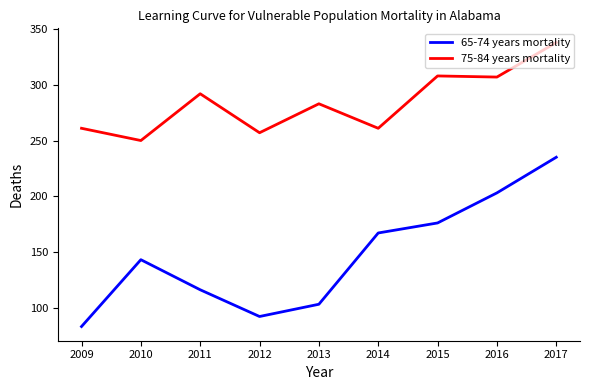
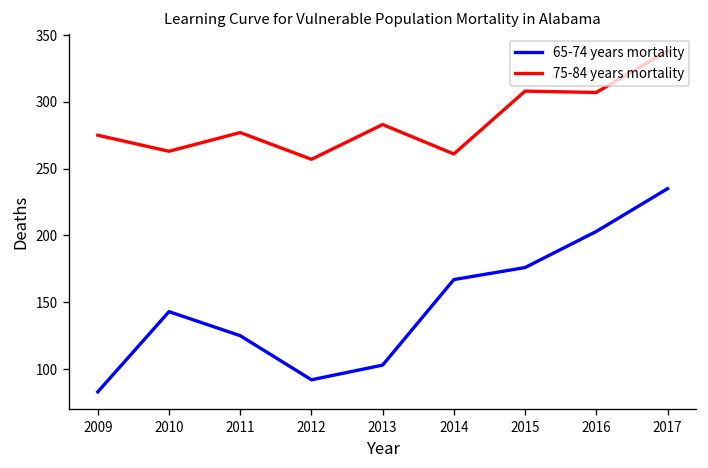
  {
    "65-74 years mortality": {
      "2009": 83,
      "2010": 143,
-     "2011": 116,
+     "2011": 125,
      "2012": 92,
      "2013": 103,
      "2014": 167,
      "2015": 176,
      "2016": 203,
      "2017": 235
    },
    "75-84 years mortality": {
-     "2009": 261,
-     "2010": 250,
-     "2011": 292,
+     "2009": 275,
+     "2010": 263,
+     "2011": 277,
      "2012": 257,
      "2013": 283,
      "2014": 261,
      "2015": 308,
      "2016": 307
    }
  }
